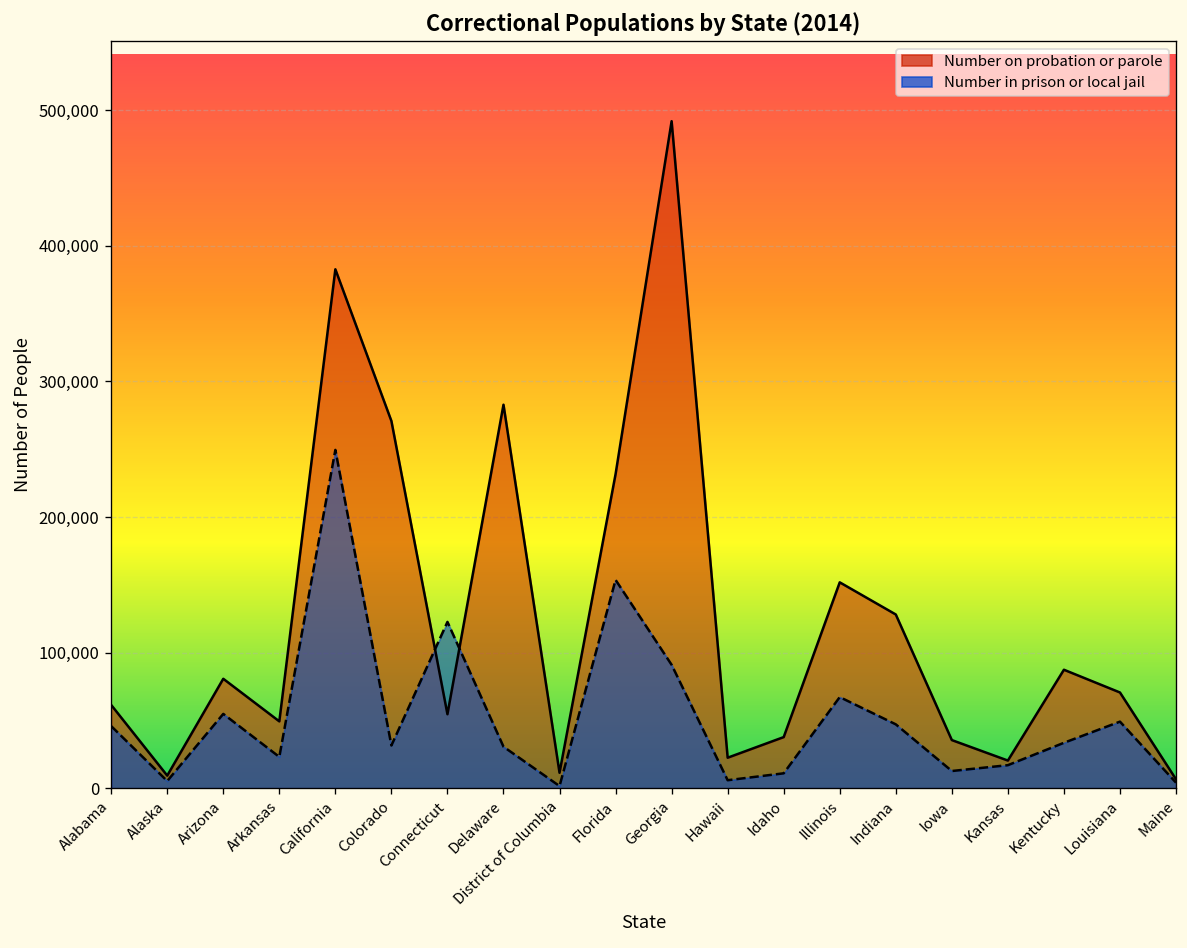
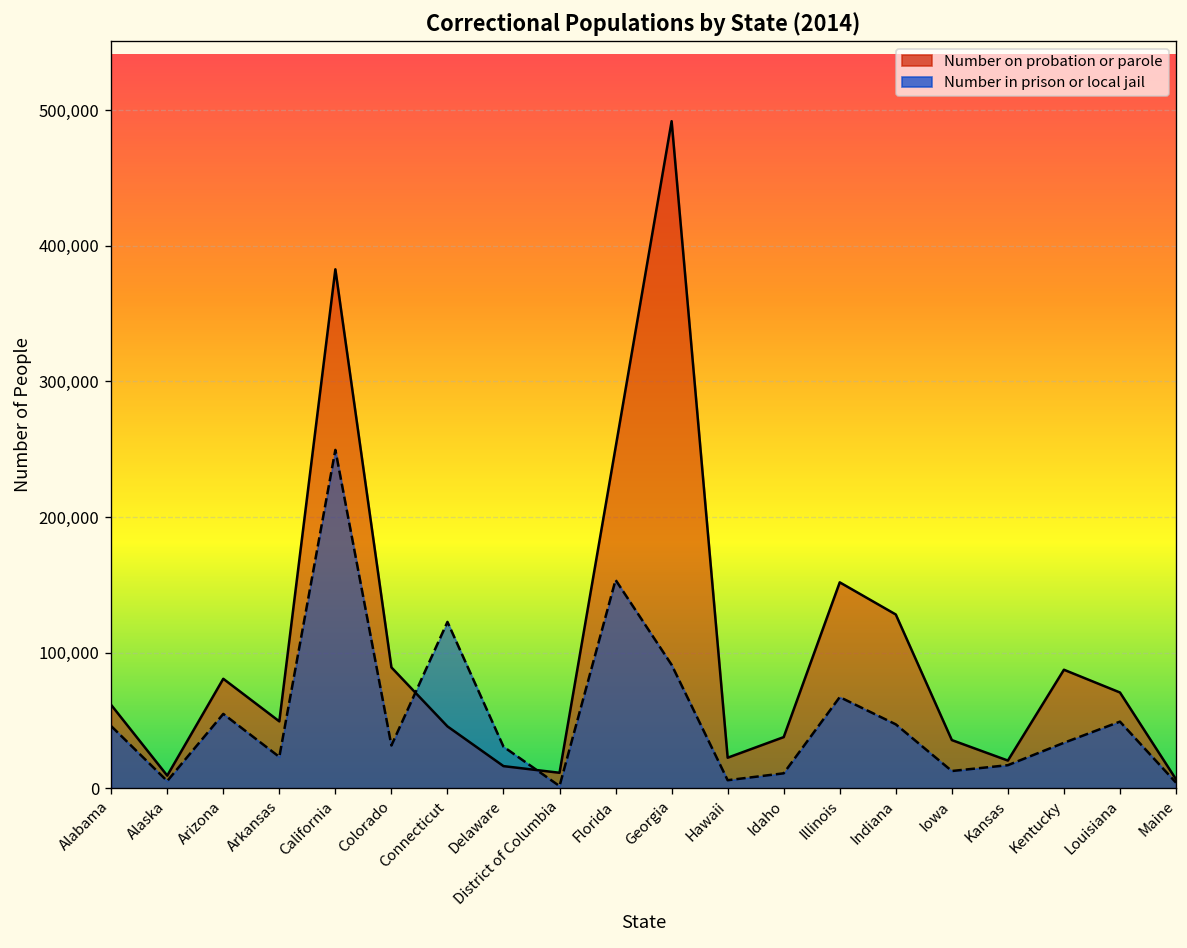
  {
    "Number on probation or parole": {
      "Alabama": "61,000",
      "Alaska": "9,000",
      "Arizona": "81,000",
      "Arkansas": "49,000",
      "California": "383,000",
-     "Colorado": "271,000",
-     "Connecticut": "55,000",
-     "Delaware": "283,000",
+     "Colorado": "89,000",
+     "Connecticut": "46,000",
+     "Delaware": "16,000",
      "District of Columbia": "11,000",
-     "Florida": "232,000",
+     "Florida": "251,000",
      "Georgia": "492,000",
      "Hawaii": "23,000",
      "Idaho": "38,000",
      "Illinois": "152,000",
      "Indiana": "128,000",
      "Iowa": "36,000",
      "Kansas": "20,000",
      "Kentucky": "87,000",
      "Louisiana": "71,000",
      "Maine": "7,000"
    },
    "Number in prison or local jail": {
      "Alabama": "46,000",
      "Alaska": "5,000",
      "Arizona": "55,000",
      "Arkansas": "23,000",
      "California": "249,000",
      "Colorado": "32,000",
      "Connecticut": "123,000",
      "Delaware": "31,000",
      "District of Columbia": "2,000",
      "Florida": "154,000",
      "Georgia": "91,000",
      "Hawaii": "6,000",
      "Idaho": "11,000",
      "Illinois": "67,000",
      "Indiana": "47,000",
      "Iowa": "13,000",
      "Kansas": "17,000",
      "Kentucky": "34,000",
      "Louisiana": "49,000",
      "Maine": "4,000"
    }
  }
